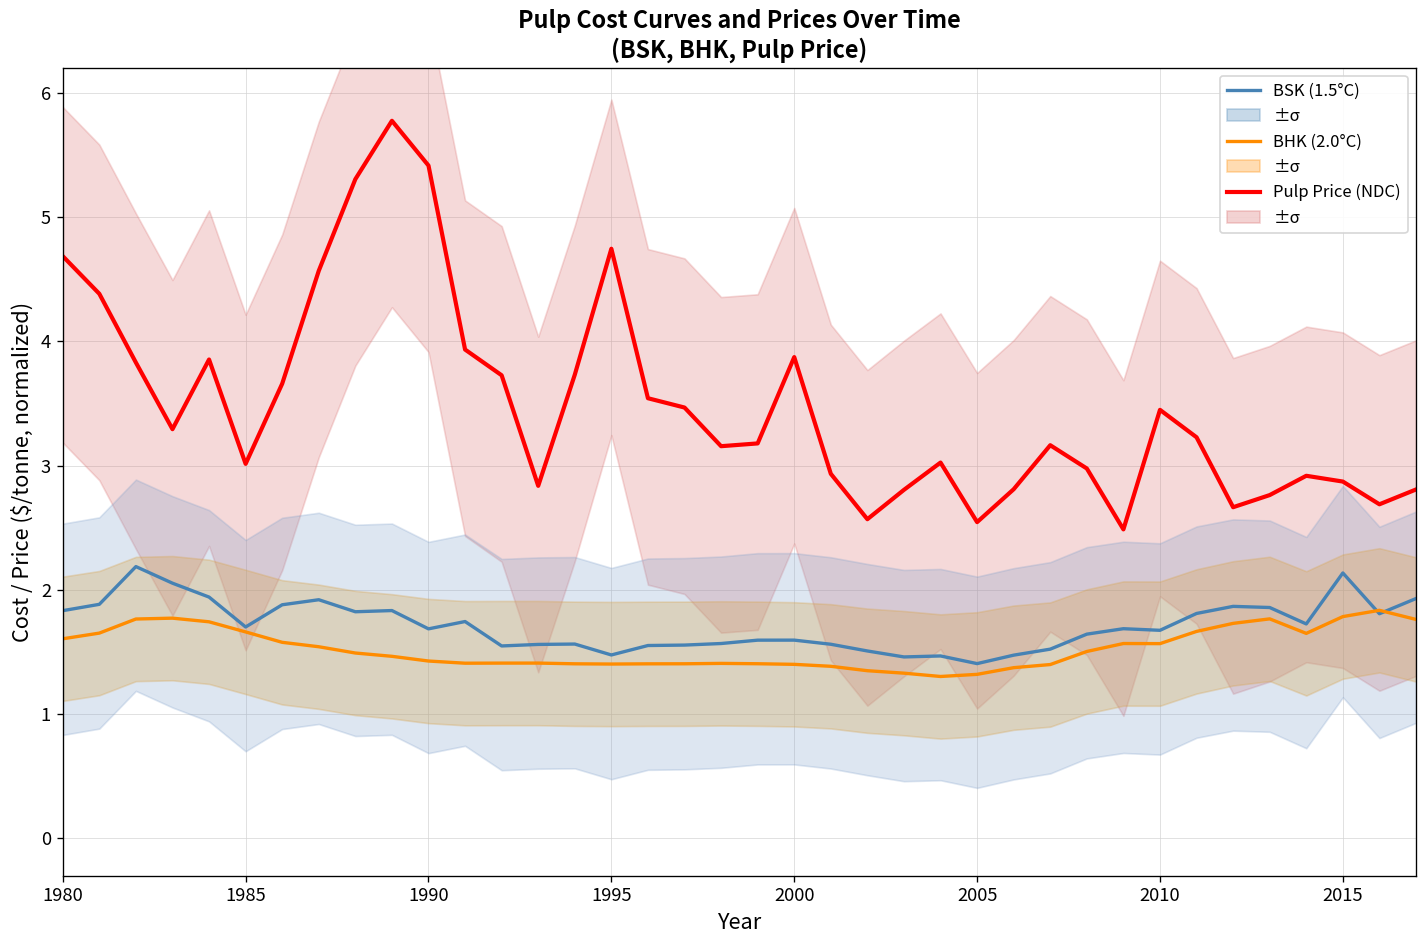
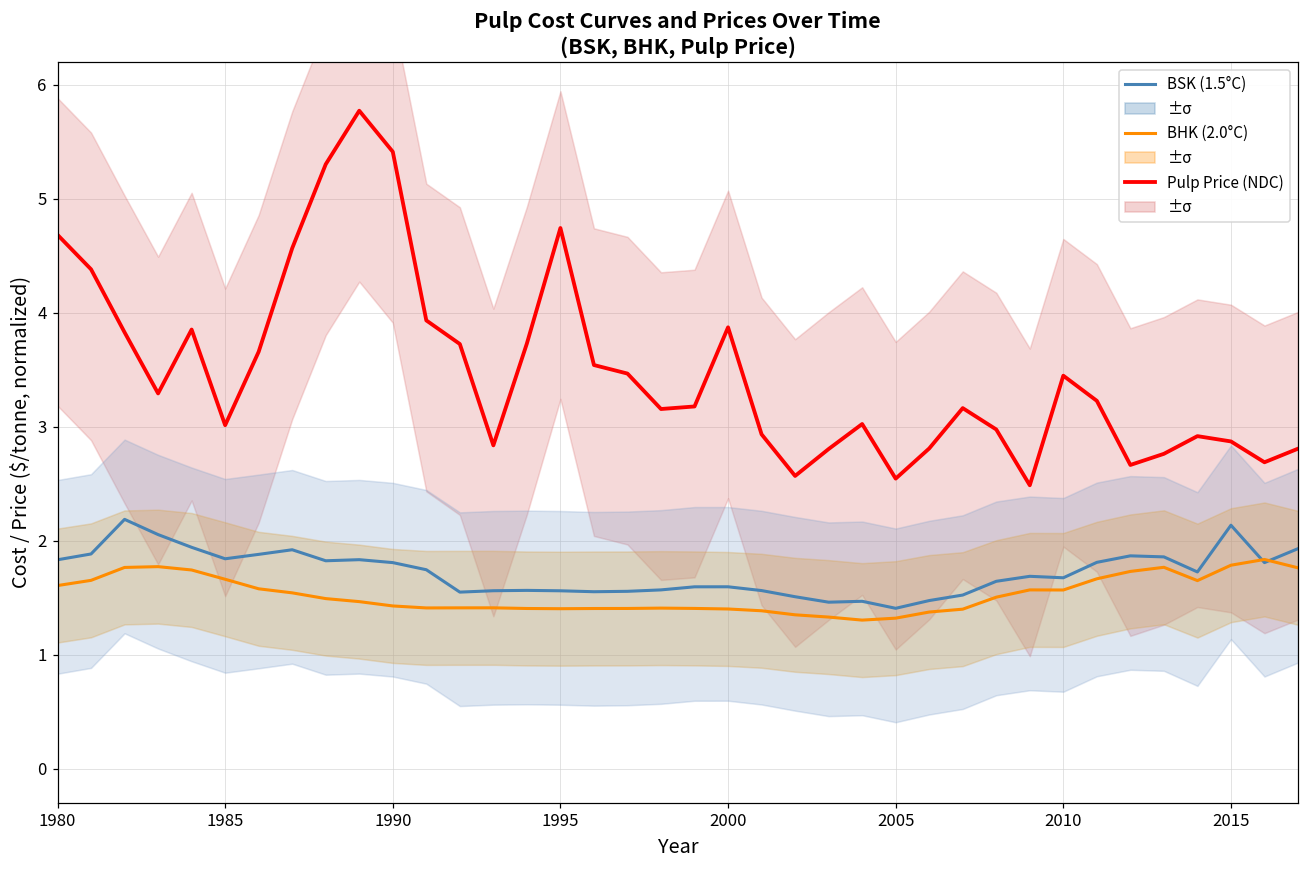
  {
    "BSK (1.5°C)": {
      "1980": 1.83,
-     "1985": 1.70,
-     "1990": 1.69,
-     "1995": 1.48,
+     "1985": 1.84,
+     "1990": 1.81,
+     "1995": 1.56,
      "2000": 1.60,
      "2005": 1.41,
      "2010": 1.67,
      "2015": 2.14
    },
    "Pulp Price (NDC)": {
      "1980": 4.68,
      "1985": 3.01,
      "1990": 5.41,
      "1995": 4.74,
      "2000": 3.87,
      "2005": 2.54,
      "2010": 3.45,
      "2015": 2.87
    }
  }
